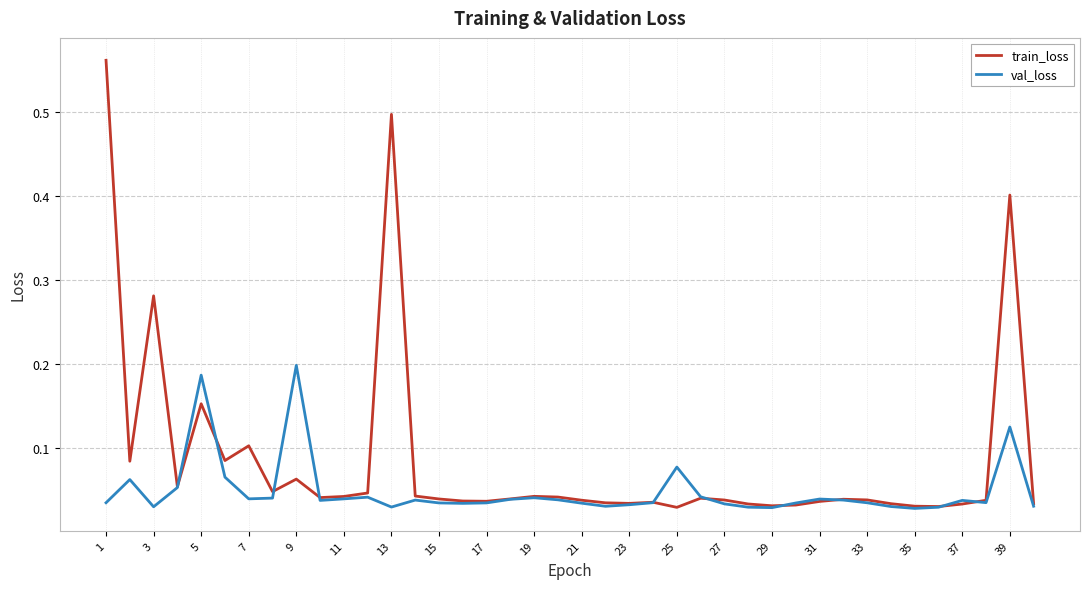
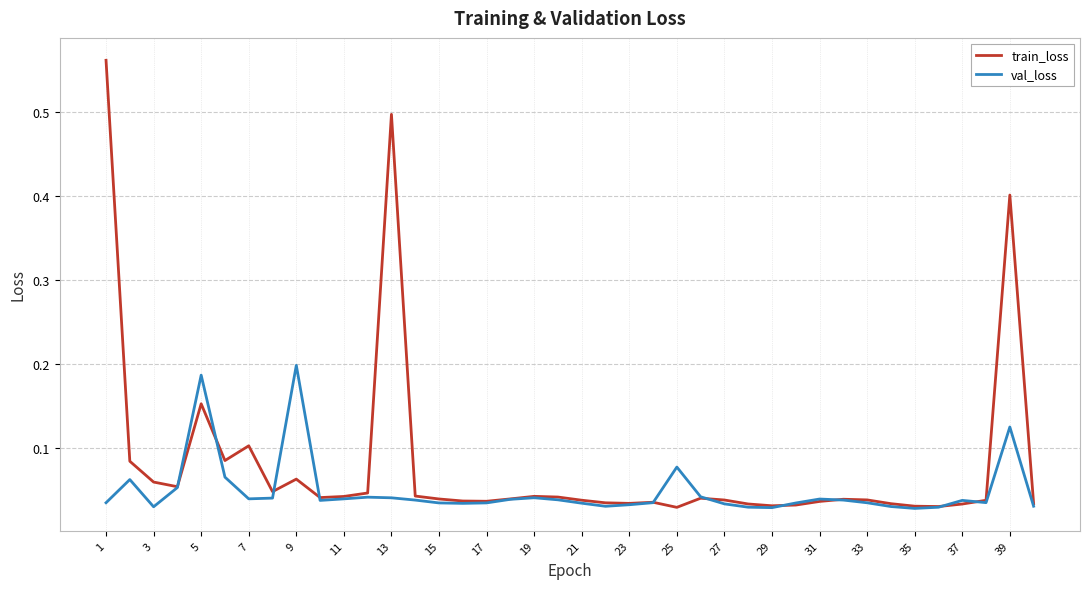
  {
    "train_loss": {
      "1": 0.56,
-     "3": 0.28,
+     "3": 0.06,
      "5": 0.15,
      "7": 0.10,
      "9": 0.06,
      "13": 0.50,
      "15": 0.04,
      "21": 0.04,
      "25": 0.03,
      "27": 0.04,
      "33": 0.04,
      "37": 0.03,
      "39": 0.40
    },
    "val_loss": {
      "1": 0.03,
      "3": 0.03,
      "5": 0.19,
      "7": 0.04,
      "9": 0.20,
-     "13": 0.03,
+     "13": 0.04,
      "15": 0.03,
      "21": 0.03,
      "25": 0.08,
      "27": 0.03,
      "33": 0.03,
      "37": 0.04,
      "39": 0.12
    }
  }
